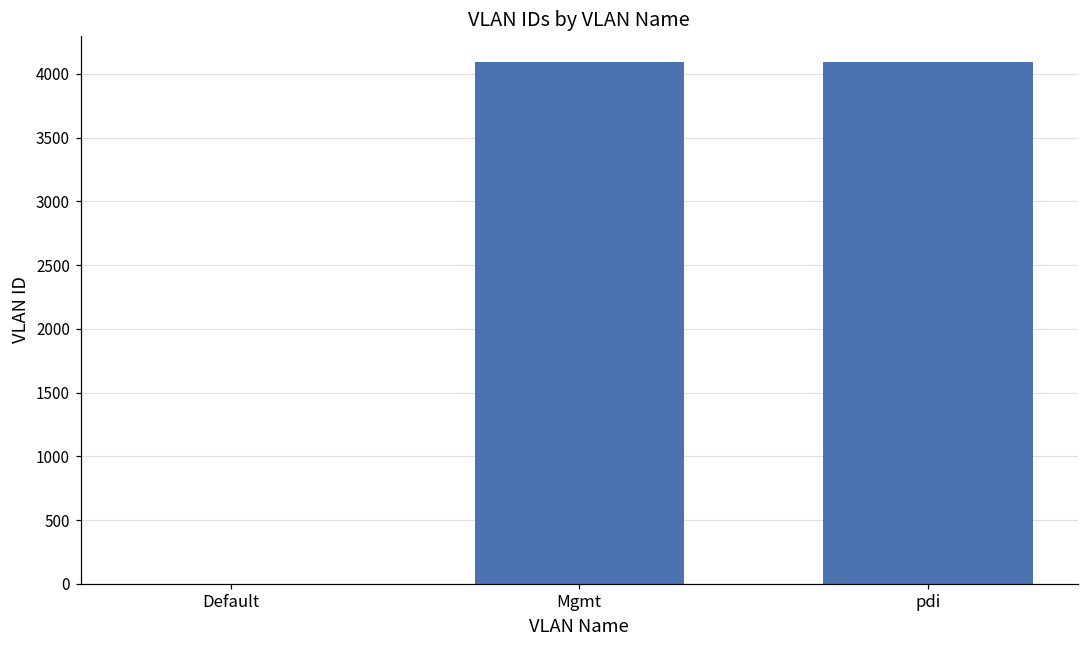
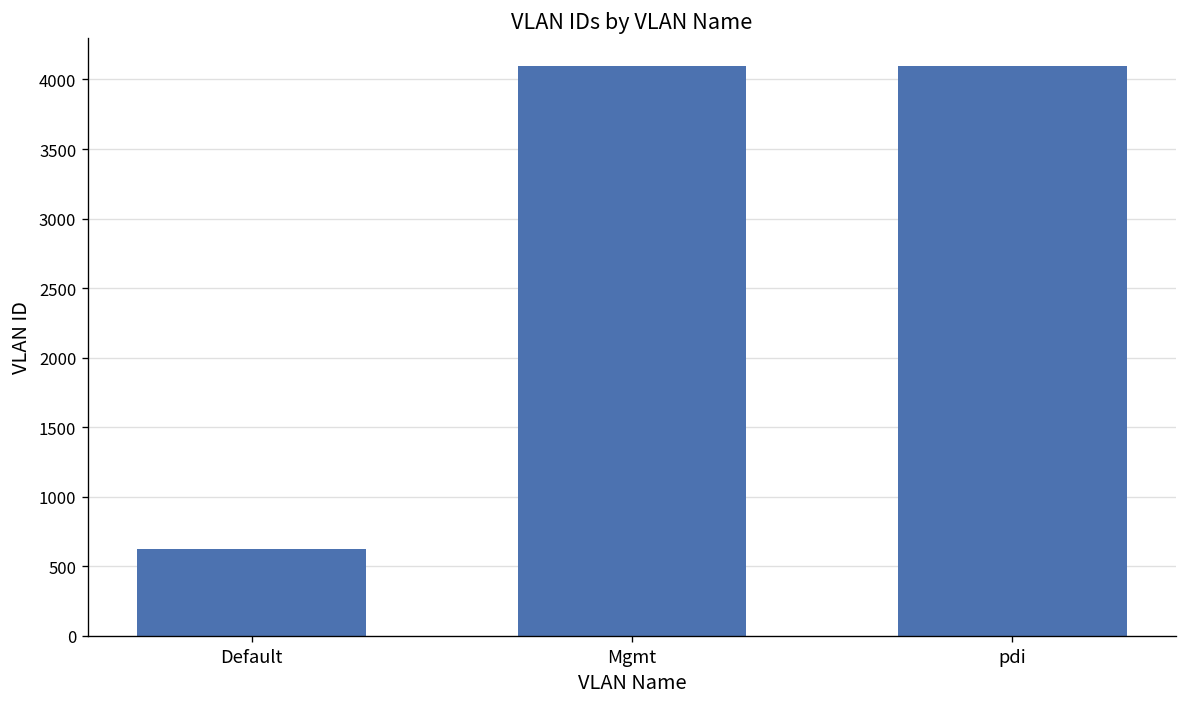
  {
-   "Default": 0,
+   "Default": 630,
    "Mgmt": 4100,
    "pdi": 4090
  }
